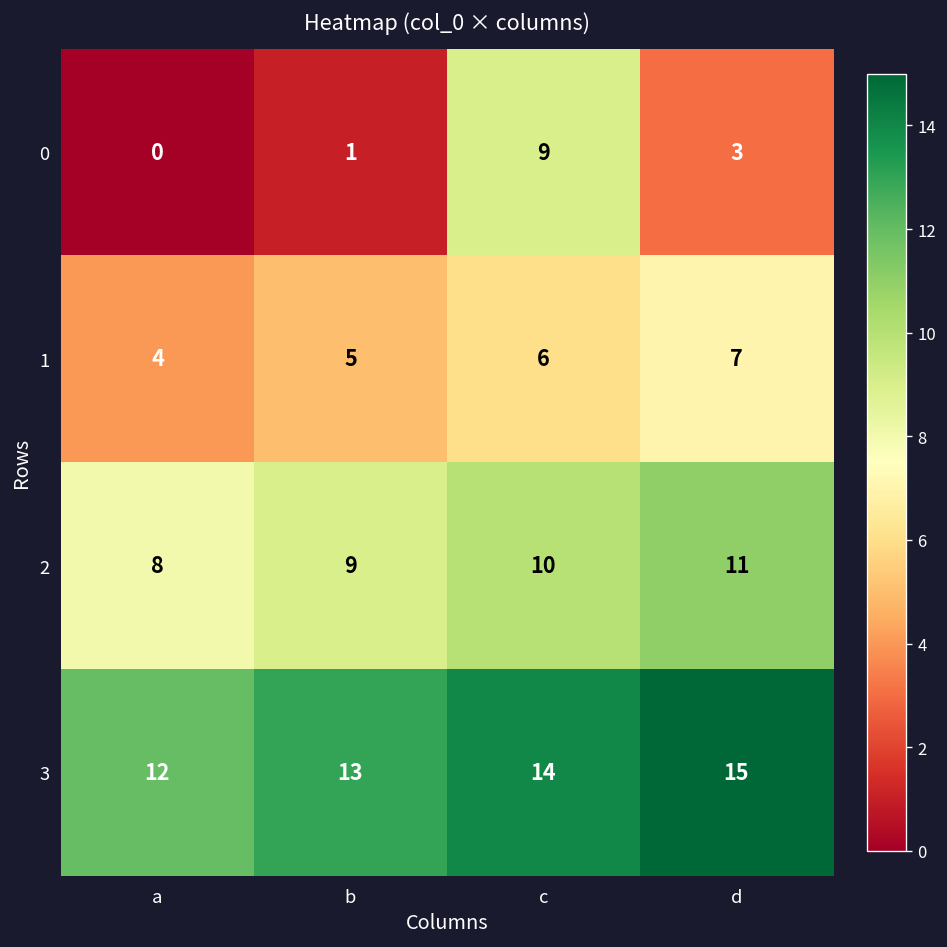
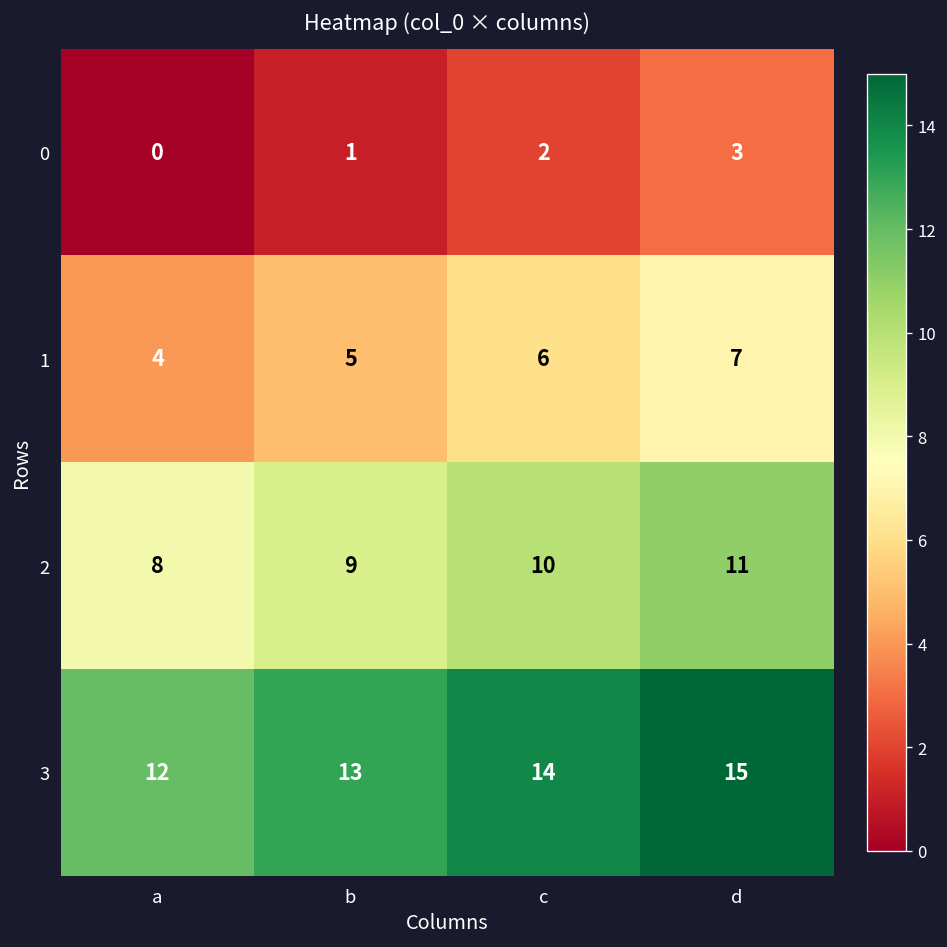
  {
    "0": {
      "a": 0,
      "b": 1,
-     "c": 9,
+     "c": 2,
      "d": 3
    },
    "1": {
      "a": 4,
      "b": 5,
      "c": 6,
      "d": 7
    },
    "2": {
      "a": 8,
      "b": 9,
      "c": 10,
      "d": 11
    },
    "3": {
      "a": 12,
      "b": 13,
      "c": 14,
      "d": 15
    }
  }
